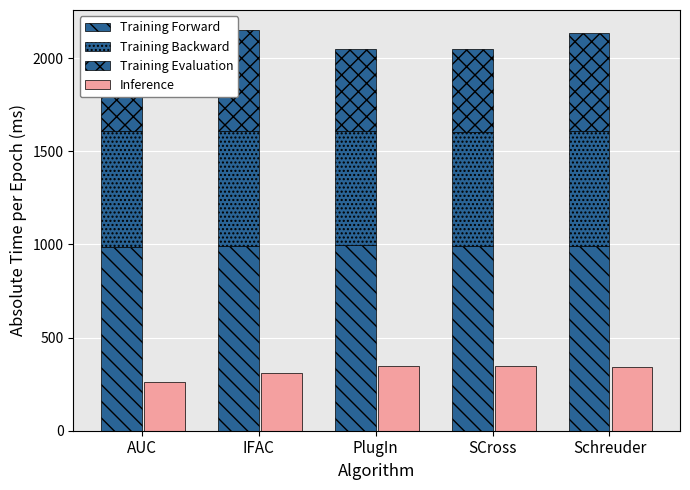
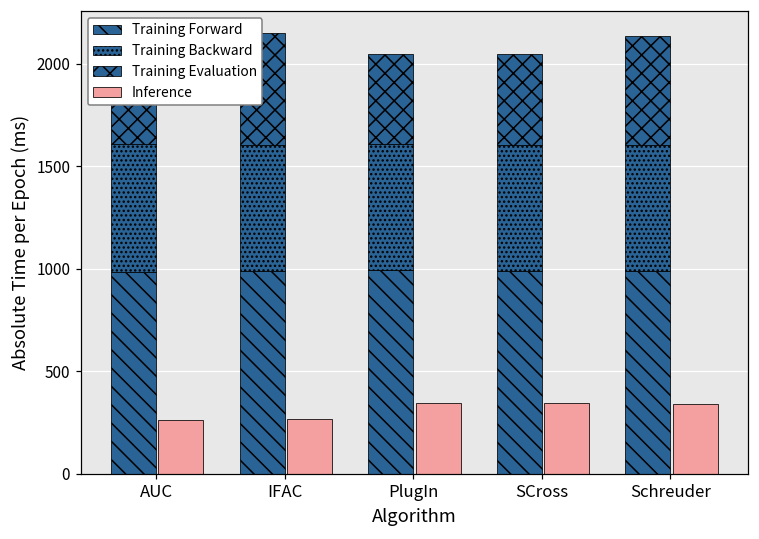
  {
    "Inference": {
      "AUC": 260,
-     "IFAC": 310,
+     "IFAC": 270,
      "PlugIn": 350,
      "SCross": 350,
      "Schreuder": 340
    }
  }
